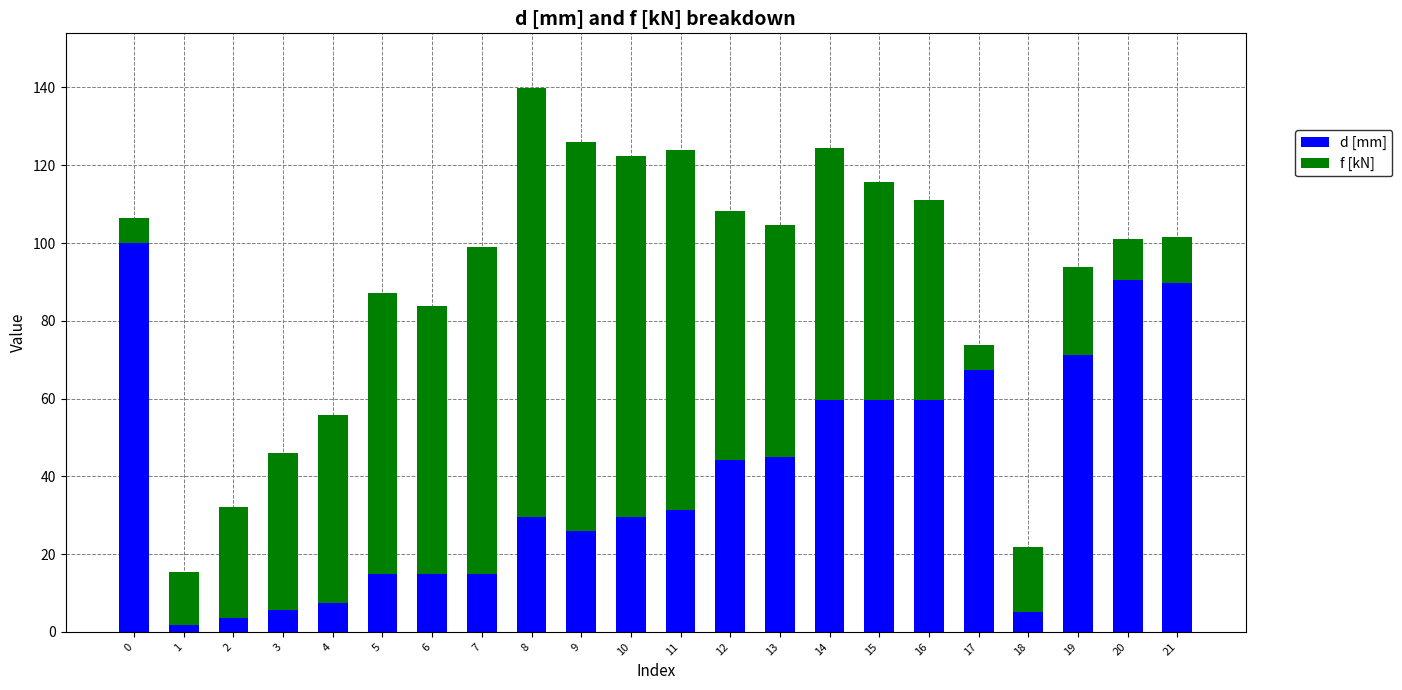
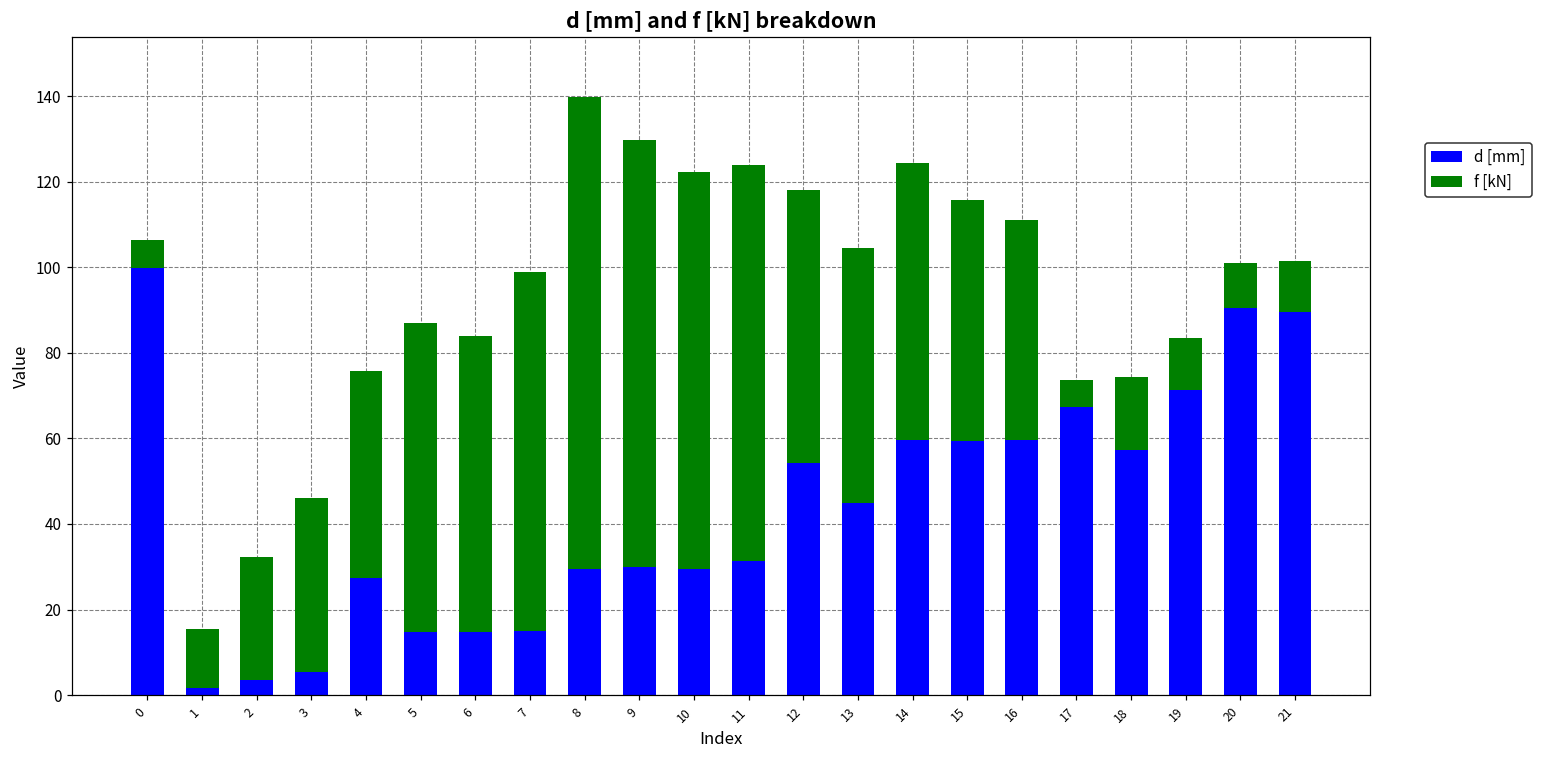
  {
    "d [mm]": {
      "0": 100,
      "1": 2,
      "2": 4,
      "3": 6,
-     "4": 7,
+     "4": 27,
      "5": 15,
      "6": 15,
      "7": 15,
      "8": 30,
-     "9": 26,
+     "9": 30,
      "10": 30,
      "11": 31,
-     "12": 44,
+     "12": 54,
      "13": 45,
      "14": 60,
      "15": 60,
      "16": 60,
      "17": 67,
-     "18": 5,
+     "18": 57,
      "19": 71,
      "20": 90,
      "21": 90
    },
    "f [kN]": {
      "0": 6,
      "1": 14,
      "2": 29,
      "3": 41,
      "4": 48,
      "5": 72,
      "6": 69,
      "7": 84,
      "8": 110,
      "9": 100,
      "10": 93,
      "11": 93,
      "12": 64,
      "13": 60,
      "14": 65,
      "15": 56,
      "16": 51,
      "17": 6,
      "18": 17,
-     "19": 23,
+     "19": 12,
      "20": 11,
      "21": 12
    }
  }
